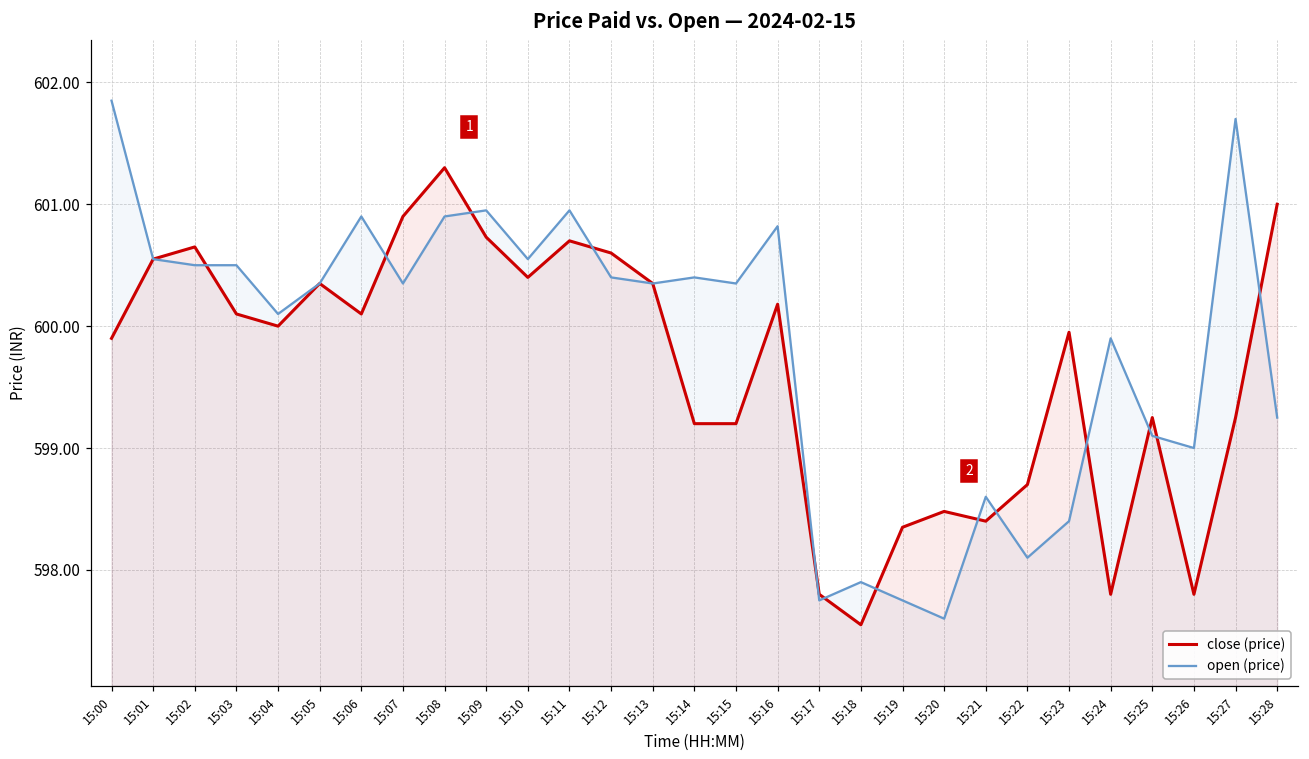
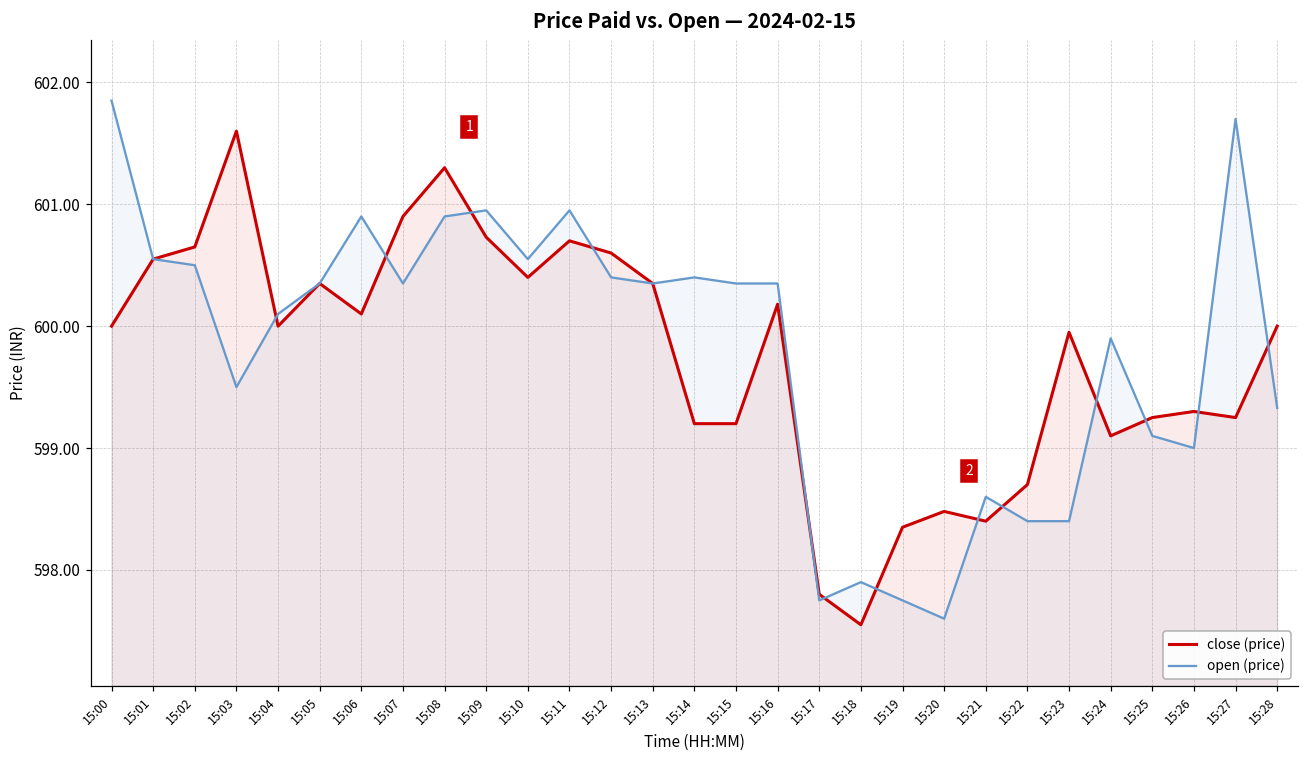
  {
    "close (price)": {
-     "15:00": 599.9,
+     "15:00": 600.0,
      "15:02": 600.65,
-     "15:03": 600.1,
+     "15:03": 601.6,
      "15:04": 600.0,
      "15:06": 600.1,
      "15:07": 600.9,
      "15:08": 601.3,
      "15:09": 600.73,
      "15:10": 600.4,
      "15:11": 600.7,
      "15:12": 600.6,
      "15:14": 599.2,
      "15:15": 599.2,
      "15:16": 600.2,
      "15:17": 597.8,
      "15:18": 597.55,
      "15:19": 598.35,
      "15:20": 598.5,
      "15:21": 598.4,
      "15:22": 598.7,
      "15:23": 599.95,
-     "15:24": 597.8,
+     "15:24": 599.1,
      "15:25": 599.25,
-     "15:26": 597.8,
+     "15:26": 599.3,
      "15:27": 599.25,
-     "15:28": 601
+     "15:28": 600
    },
    "open (price)": {
      "15:00": 601.85,
      "15:02": 600.50,
-     "15:03": 600.5,
+     "15:03": 599.5,
      "15:04": 600.10,
      "15:06": 600.90,
      "15:07": 600.35,
      "15:08": 600.90,
      "15:09": 600.95,
      "15:10": 600.55,
      "15:11": 600.95,
      "15:12": 600.40,
      "15:14": 600.40,
      "15:15": 600.35,
-     "15:16": 600.82,
+     "15:16": 600.35,
      "15:17": 597.75,
      "15:18": 597.90,
      "15:19": 597.75,
      "15:20": 597.60,
-     "15:22": 598.1,
+     "15:22": 598.4,
      "15:23": 598.40,
      "15:24": 599.90,
      "15:25": 599.10,
      "15:26": 599.00,
      "15:27": 601.70,
-     "15:28": 599.25
+     "15:28": 599.33
    }
  }
